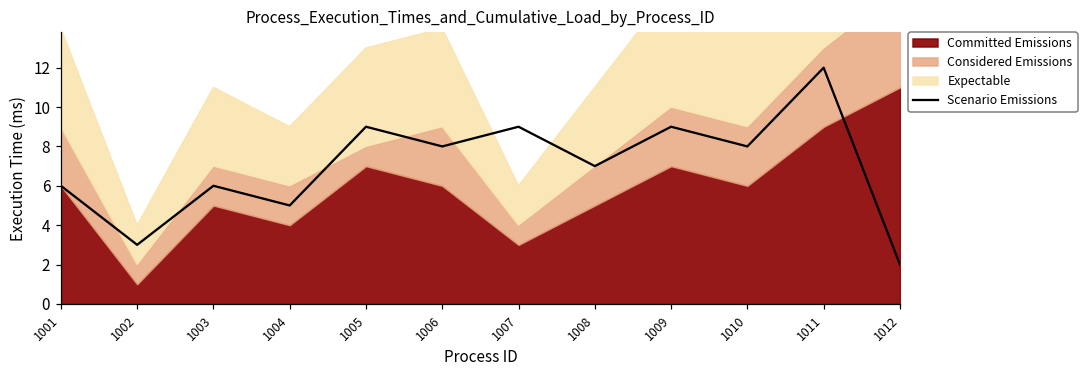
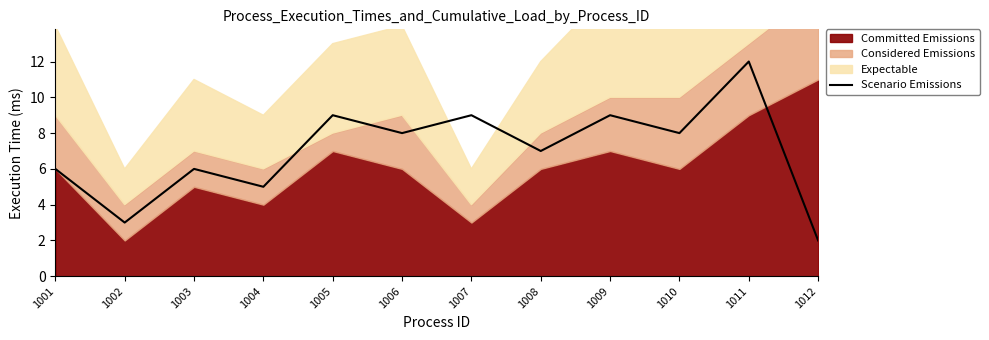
  {
    "Committed Emissions": {
-     "1002": 1,
+     "1002": 2,
      "1003": 5,
      "1004": 4,
      "1005": 7,
      "1006": 6,
      "1007": 3,
-     "1008": 5,
+     "1008": 6,
      "1009": 7,
      "1010": 6,
      "1011": 9,
      "1012": 11
    },
    "Scenario Emissions": {
      "1002": 3,
      "1003": 6,
      "1004": 5,
      "1005": 9,
      "1006": 8,
      "1007": 9,
      "1009": 9,
      "1010": 8,
      "1011": 12,
      "1012": 2
    },
    "Considered Emissions": {
      "1001": 3,
-     "1002": 1,
+     "1002": 2,
      "1003": 2,
      "1004": 2,
      "1005": 1,
      "1006": 3,
      "1007": 1,
      "1009": 3,
-     "1010": 3,
+     "1010": 4,
      "1011": 4
    },
    "Expectable": {
      "1002": 2,
      "1003": 4,
      "1004": 3,
      "1005": 5,
      "1007": 2,
      "1008": 4
    }
  }
